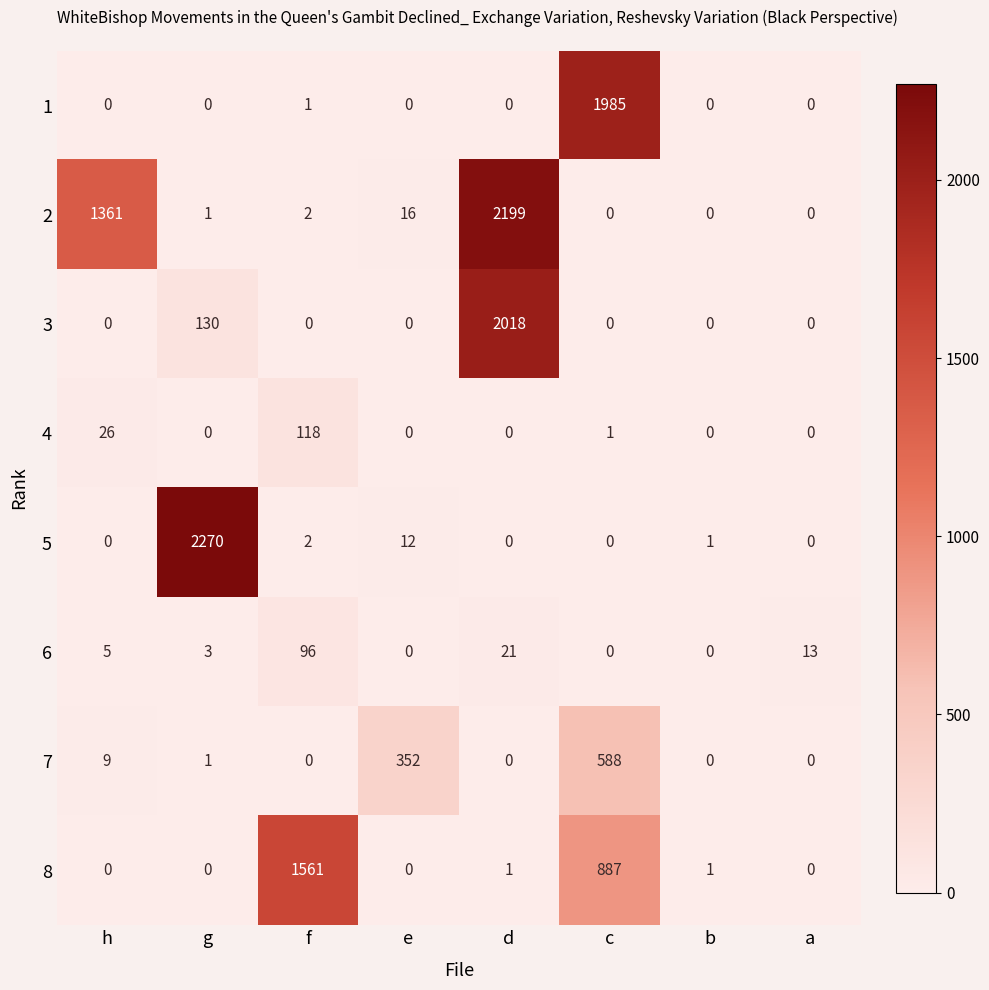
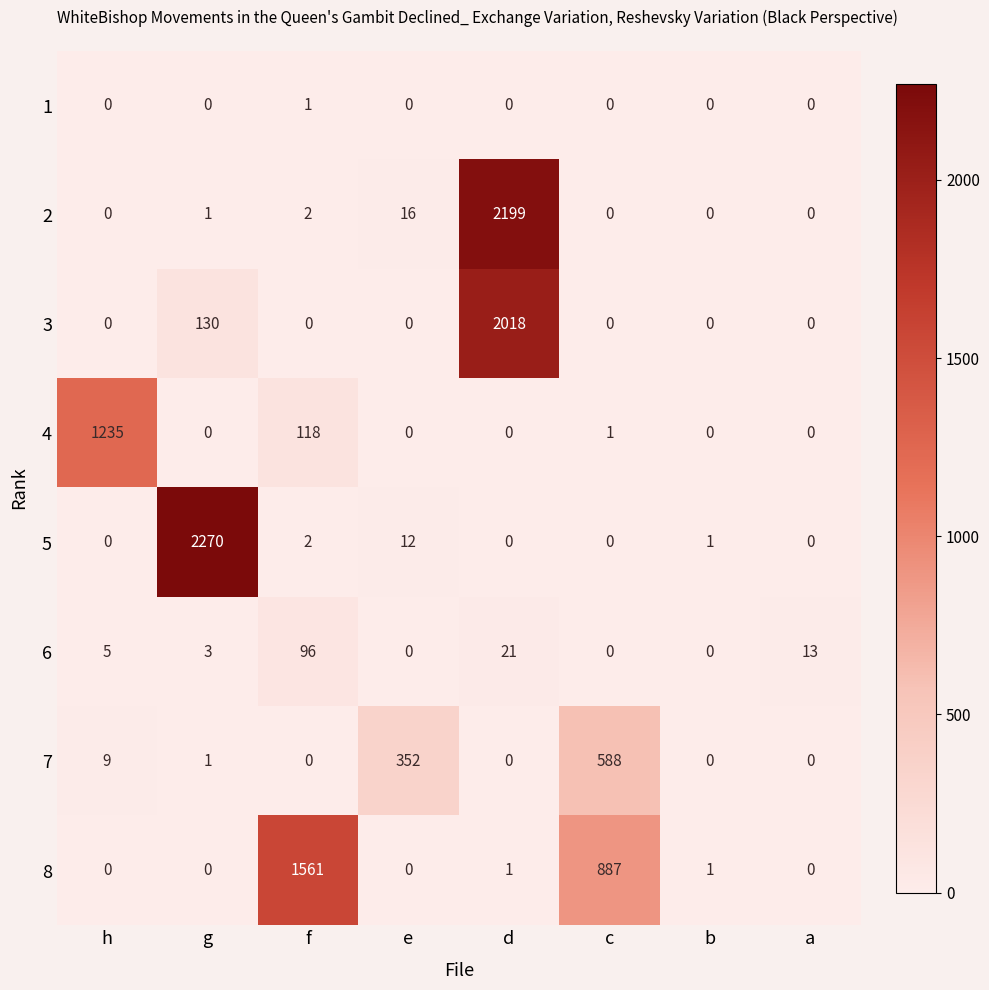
  {
    "1": {
      "h": 0,
      "g": 0,
      "f": 1,
      "e": 0,
      "d": 0,
-     "c": 1985,
+     "c": 0,
      "b": 0,
      "a": 0
    },
    "2": {
-     "h": 1361,
+     "h": 0,
      "g": 1,
      "f": 2,
      "e": 16,
      "d": 2199,
      "c": 0,
      "b": 0,
      "a": 0
    },
    "3": {
      "h": 0,
      "g": 130,
      "f": 0,
      "e": 0,
      "d": 2018,
      "c": 0,
      "b": 0,
      "a": 0
    },
    "4": {
-     "h": 26,
+     "h": 1235,
      "g": 0,
      "f": 118,
      "e": 0,
      "d": 0,
      "c": 1,
      "b": 0,
      "a": 0
    },
    "5": {
      "h": 0,
      "g": 2270,
      "f": 2,
      "e": 12,
      "d": 0,
      "c": 0,
      "b": 1,
      "a": 0
    },
    "6": {
      "h": 5,
      "g": 3,
      "f": 96,
      "e": 0,
      "d": 21,
      "c": 0,
      "b": 0,
      "a": 13
    },
    "7": {
      "h": 9,
      "g": 1,
      "f": 0,
      "e": 352,
      "d": 0,
      "c": 588,
      "b": 0,
      "a": 0
    },
    "8": {
      "h": 0,
      "g": 0,
      "f": 1561,
      "e": 0,
      "d": 1,
      "c": 887,
      "b": 1,
      "a": 0
    }
  }
